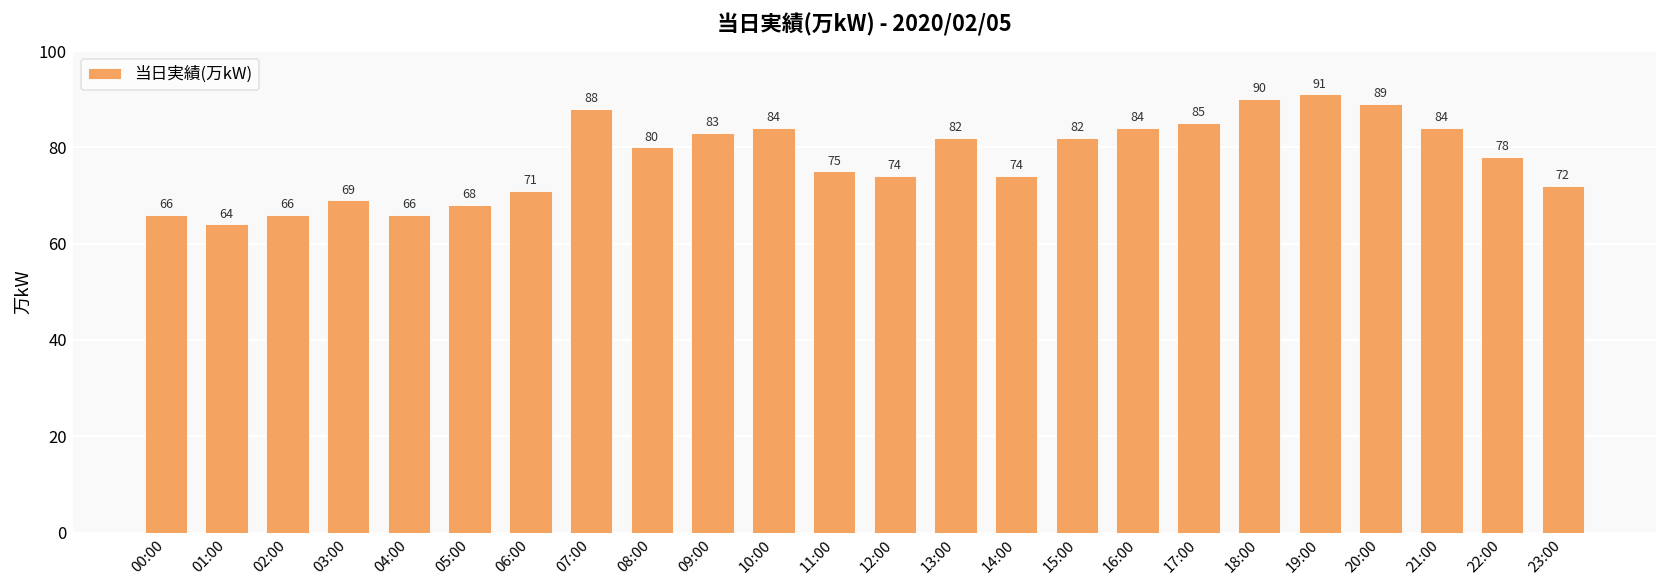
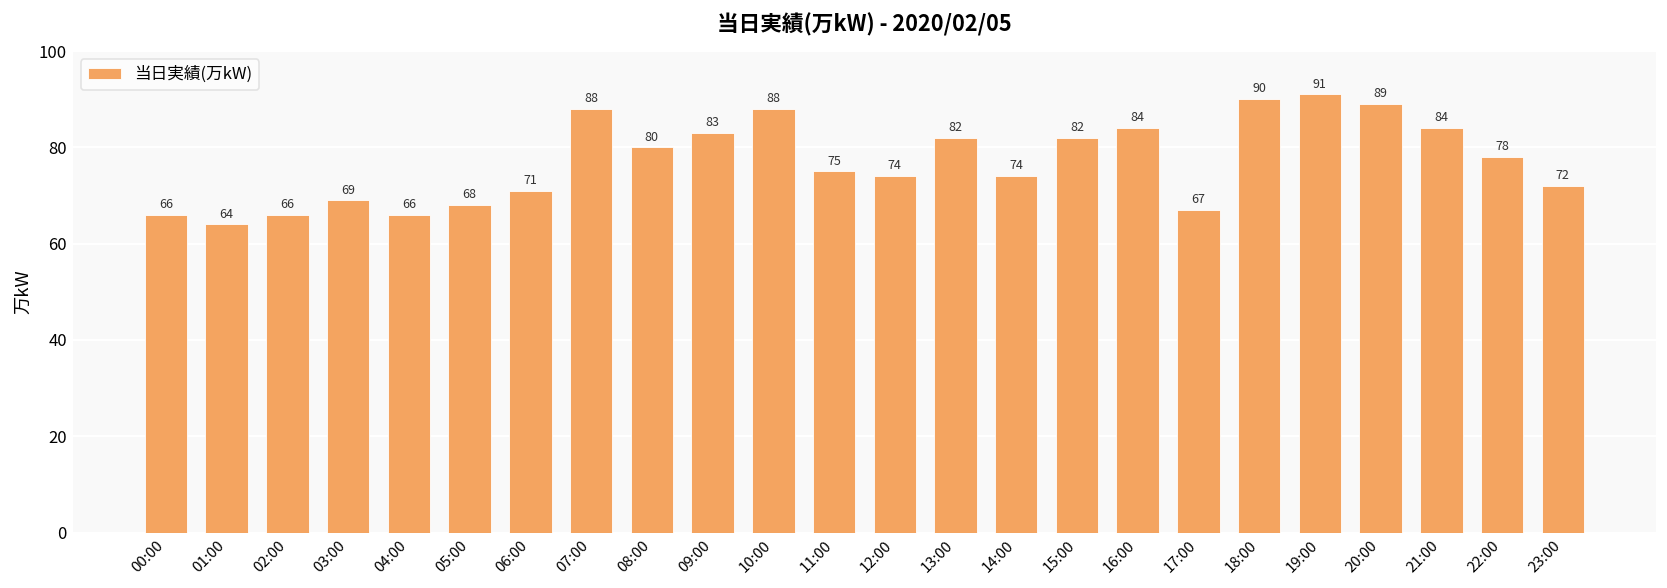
  {
    "00:00": 66,
    "01:00": 64,
    "02:00": 66,
    "03:00": 69,
    "04:00": 66,
    "05:00": 68,
    "06:00": 71,
    "07:00": 88,
    "08:00": 80,
    "09:00": 83,
-   "10:00": 84,
+   "10:00": 88,
    "11:00": 75,
    "12:00": 74,
    "13:00": 82,
    "14:00": 74,
    "15:00": 82,
    "16:00": 84,
-   "17:00": 85,
+   "17:00": 67,
    "18:00": 90,
    "19:00": 91,
    "20:00": 89,
    "21:00": 84,
    "22:00": 78,
    "23:00": 72
  }
